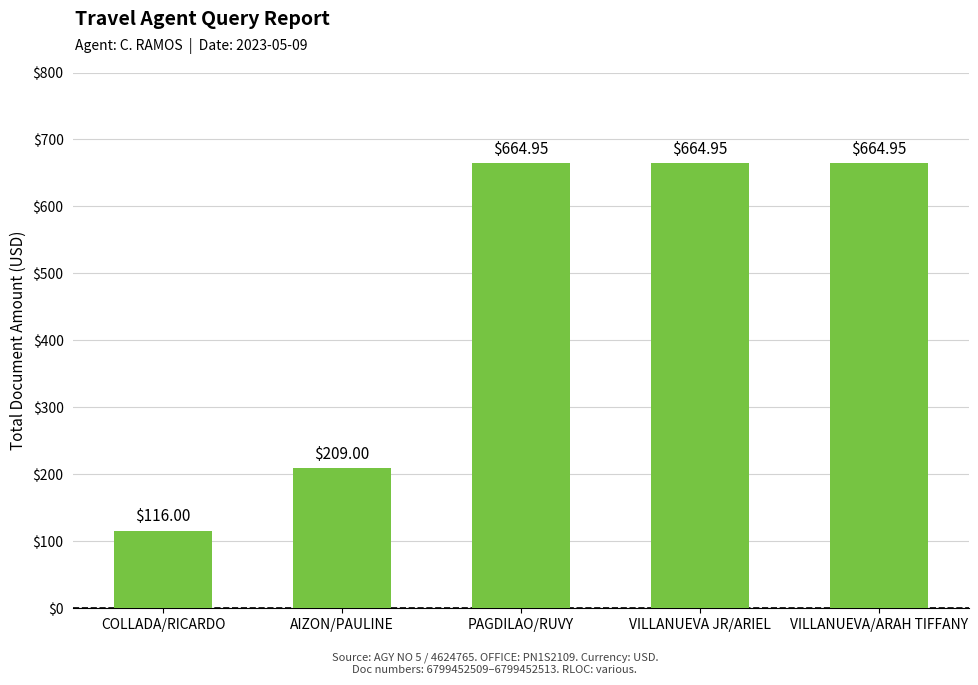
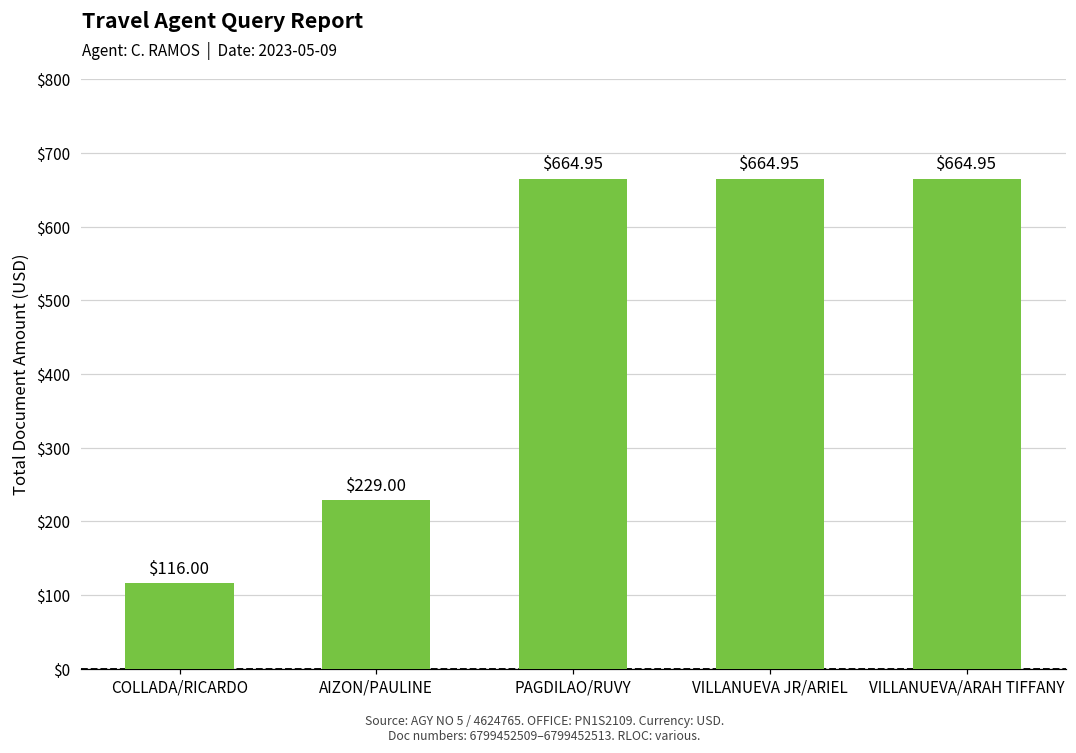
  {
    "COLLADA/RICARDO": "$116.00",
-   "AIZON/PAULINE": "$209.00",
+   "AIZON/PAULINE": "$229.00",
    "PAGDILAO/RUVY": "$664.95",
    "VILLANUEVA JR/ARIEL": "$664.95",
    "VILLANUEVA/ARAH TIFFANY": "$664.95"
  }
